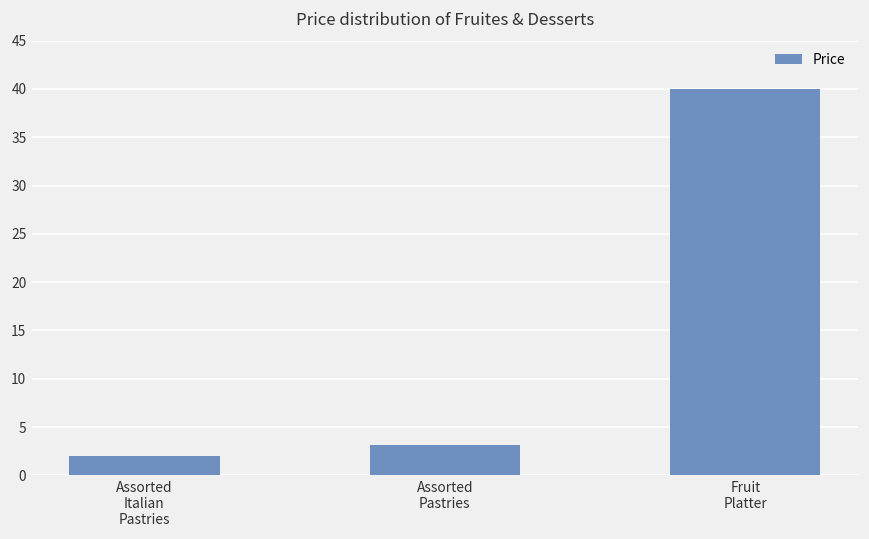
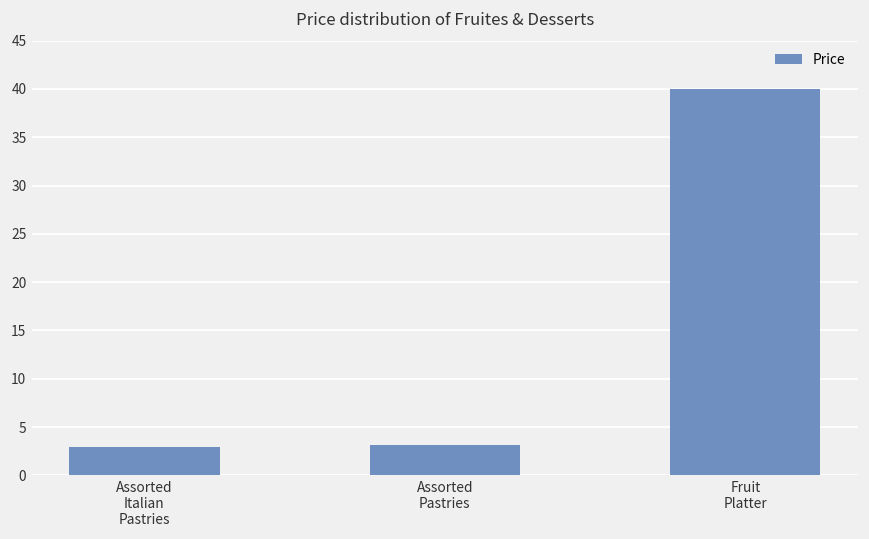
  {
-   "Assorted Italian Pastries": 2,
+   "Assorted Italian Pastries": 3,
    "Assorted Pastries": 3,
    "Fruit Platter": 40
  }
